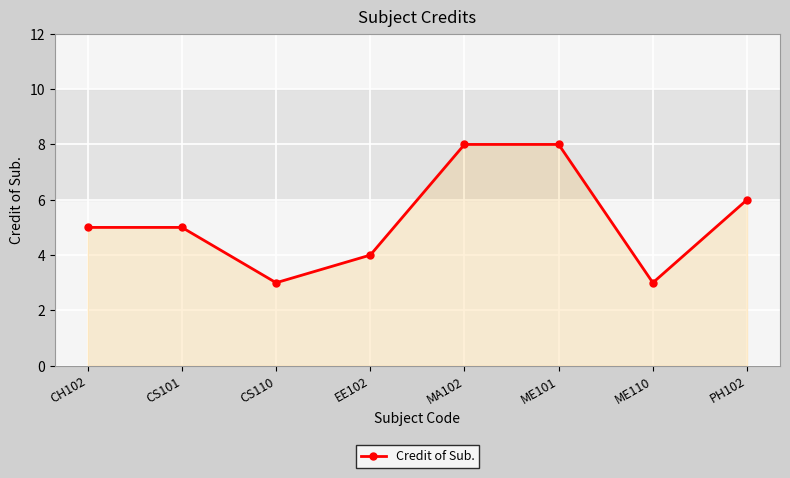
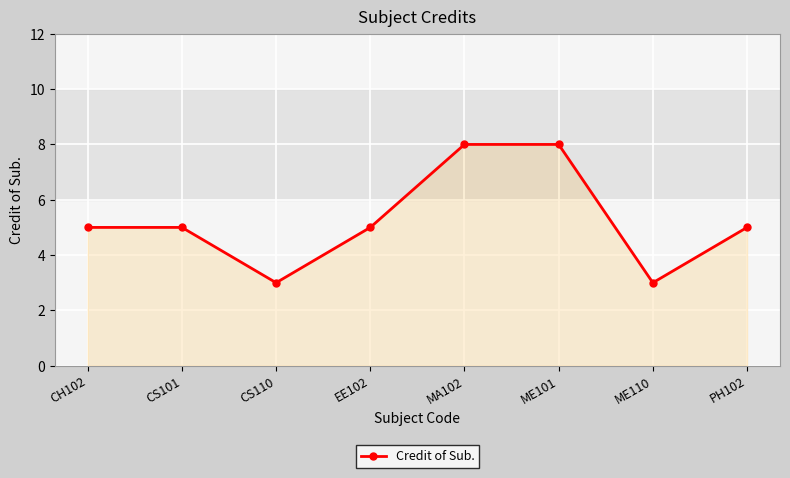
  {
    "CH102": 5,
    "CS101": 5,
    "CS110": 3,
-   "EE102": 4,
+   "EE102": 5,
    "MA102": 8,
    "ME101": 8,
    "ME110": 3,
-   "PH102": 6
+   "PH102": 5
  }
